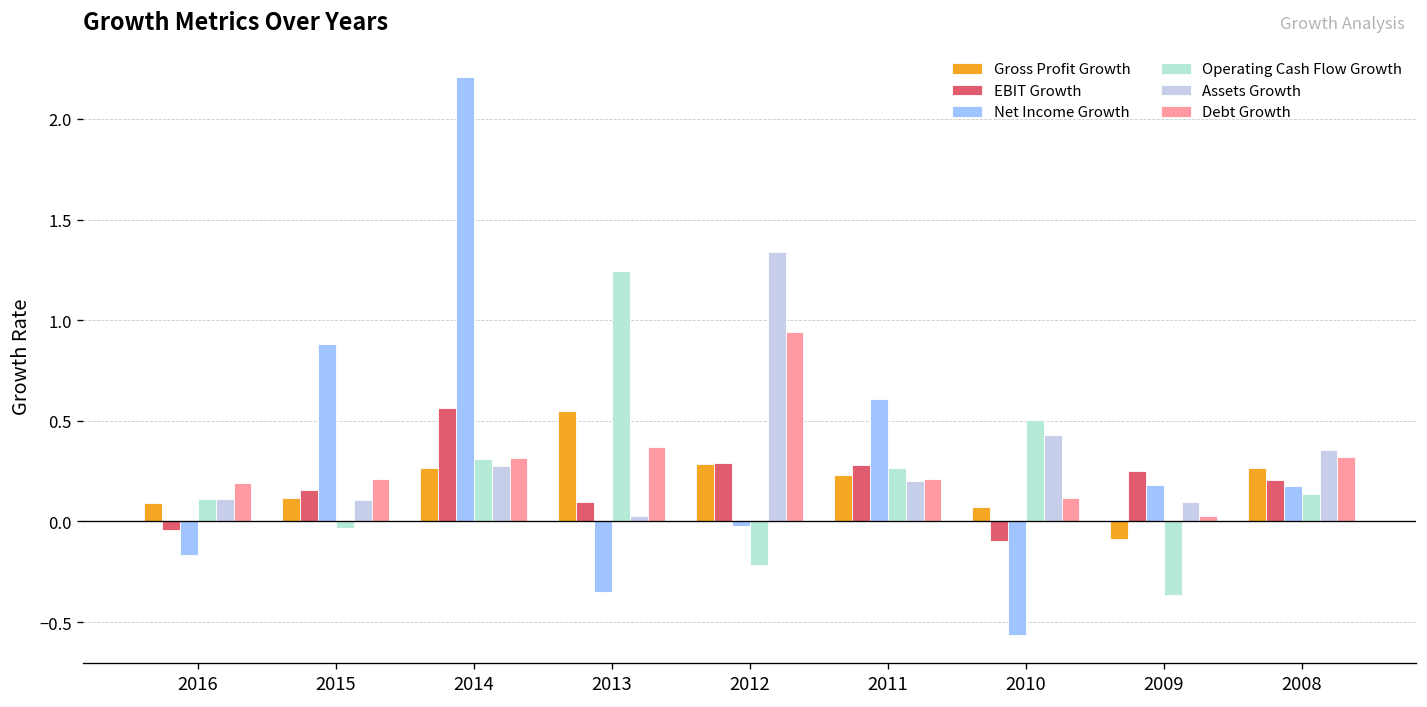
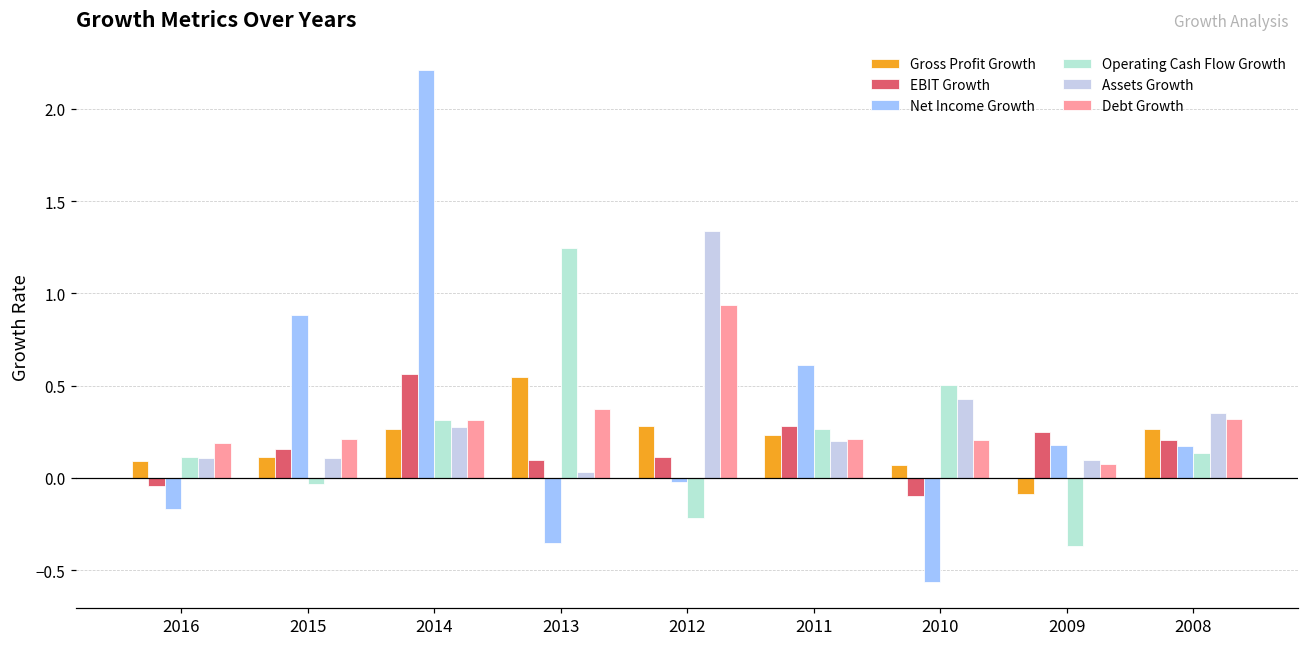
  {
    "Gross Profit Growth": {
      "2016": 0.09,
      "2015": 0.12,
      "2014": 0.26,
      "2013": 0.55,
      "2012": 0.28,
      "2011": 0.23,
      "2010": 0.07,
      "2009": -0.09,
      "2008": 0.27
    },
    "EBIT Growth": {
      "2016": -0.04,
      "2015": 0.16,
      "2014": 0.56,
      "2013": 0.10,
-     "2012": 0.29,
+     "2012": 0.11,
      "2011": 0.28,
      "2010": -0.10,
      "2009": 0.25,
      "2008": 0.21
    },
    "Debt Growth": {
      "2016": 0.19,
      "2015": 0.21,
      "2014": 0.31,
      "2013": 0.37,
      "2012": 0.94,
      "2011": 0.21,
-     "2010": 0.12,
-     "2009": 0.03,
+     "2010": 0.20,
+     "2009": 0.08,
      "2008": 0.32
    }
  }
